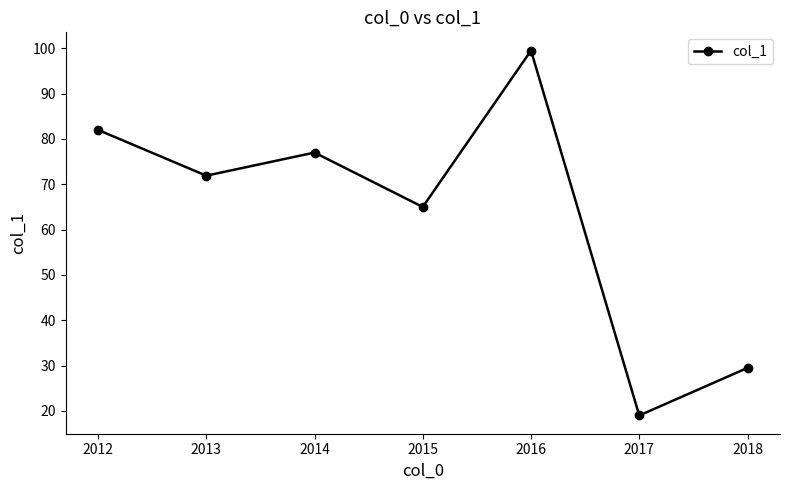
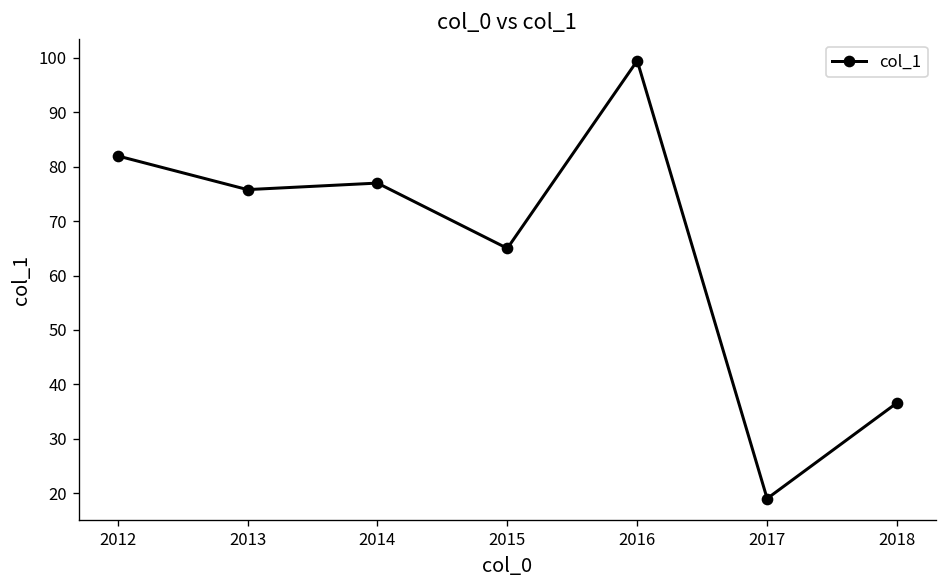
  {
    "2012": 82,
-   "2013": 72,
+   "2013": 76,
    "2014": 77,
    "2015": 65,
    "2016": 100,
    "2017": 19,
-   "2018": 30
+   "2018": 37
  }
